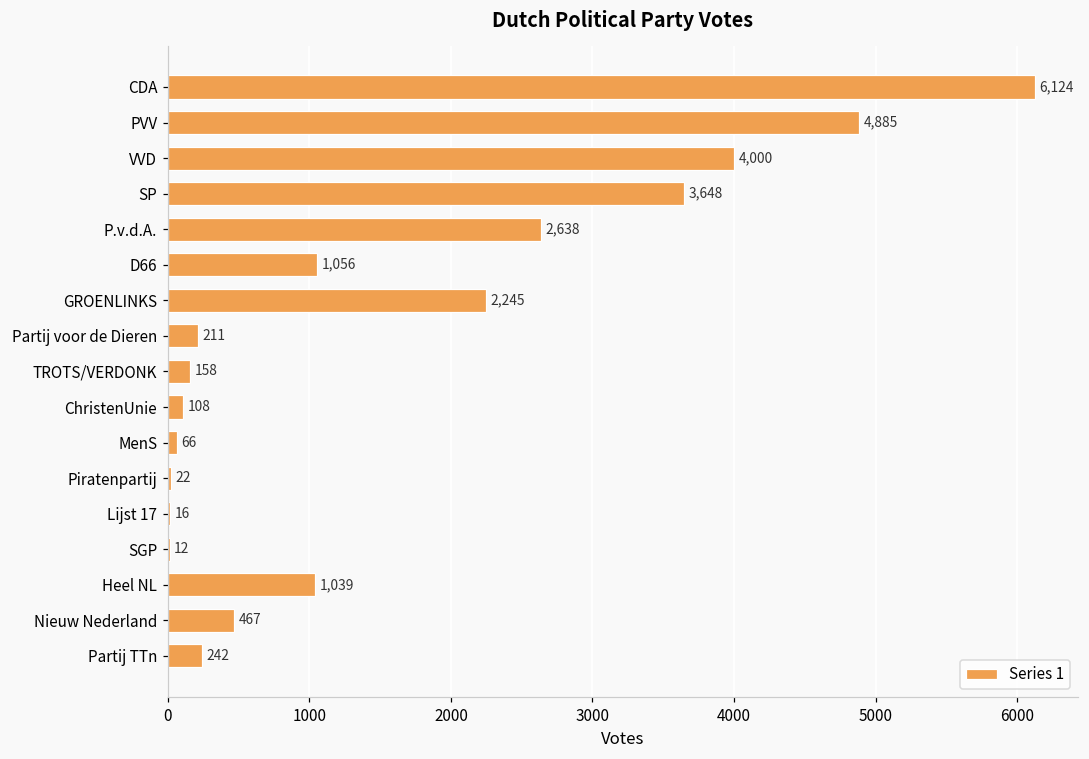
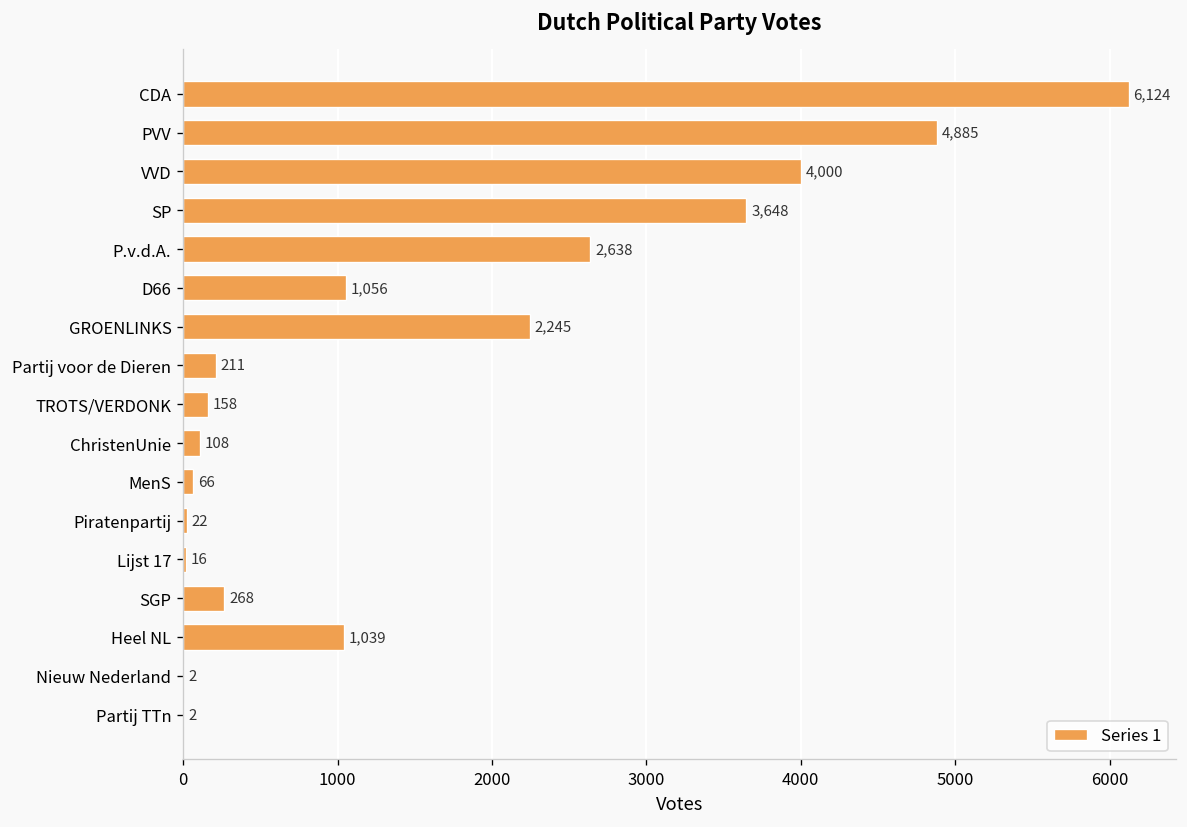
  {
    "CDA": "6,124",
    "PVV": "4,885",
    "VVD": "4,000",
    "SP": "3,648",
    "P.v.d.A.": "2,638",
    "D66": "1,056",
    "GROENLINKS": "2,245",
    "Partij voor de Dieren": "211",
    "TROTS/VERDONK": "158",
    "ChristenUnie": "108",
    "MenS": "66",
    "Piratenpartij": "22",
    "Lijst 17": "16",
-   "SGP": "12",
+   "SGP": "268",
    "Heel NL": "1,039",
-   "Nieuw Nederland": "467",
-   "Partij TTn": "242"
+   "Nieuw Nederland": "2",
+   "Partij TTn": "2"
  }
